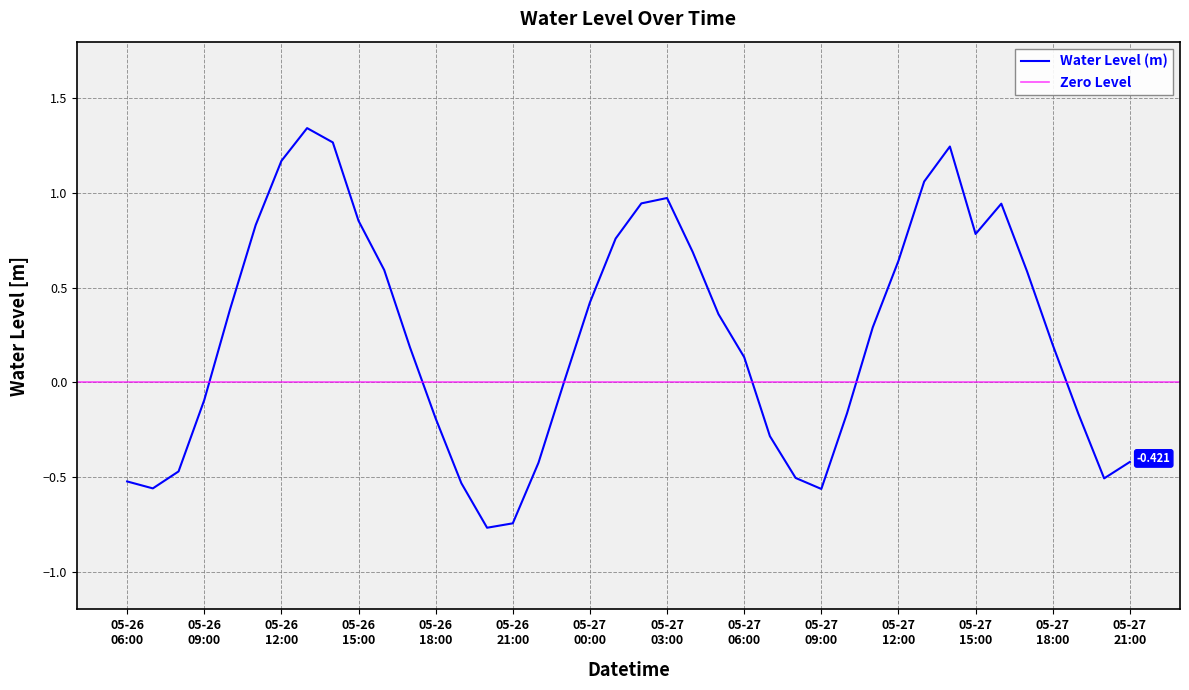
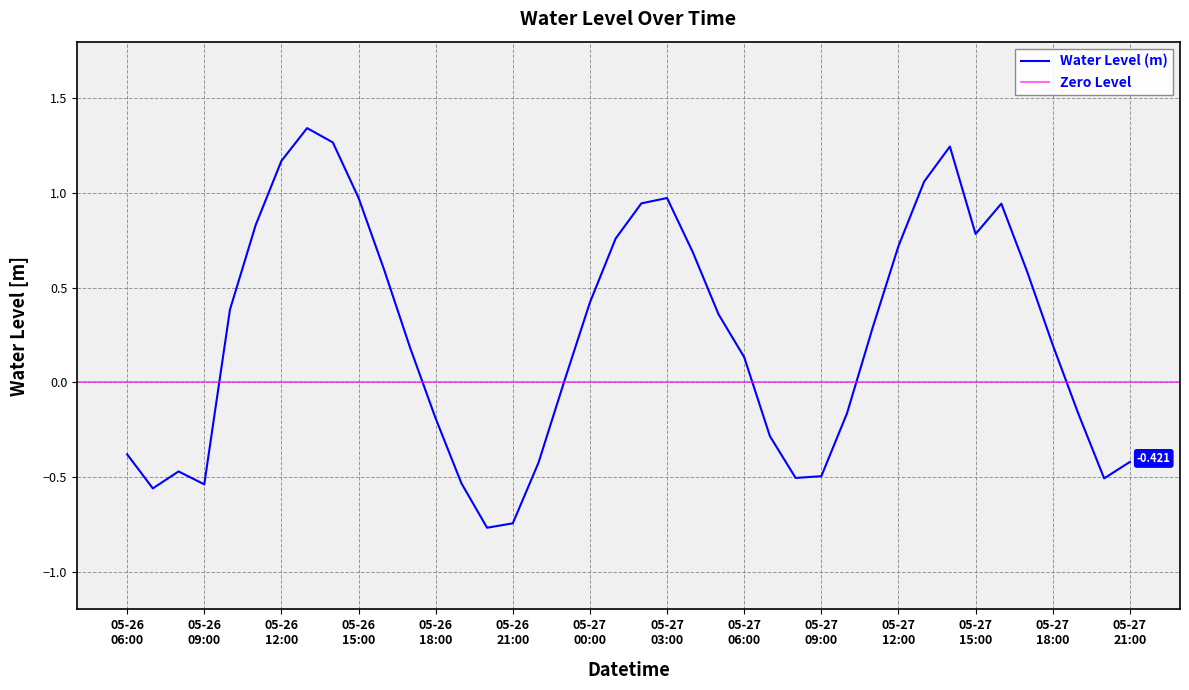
  {
-   "05-26 06:00": -0.52,
-   "05-26 09:00": -0.09,
+   "05-26 06:00": -0.38,
+   "05-26 09:00": -0.54,
    "05-26 12:00": 1.17,
-   "05-26 15:00": 0.85,
+   "05-26 15:00": 0.98,
    "05-26 18:00": -0.19,
    "05-26 21:00": -0.75,
    "05-27 00:00": 0.42,
    "05-27 03:00": 0.97,
    "05-27 06:00": 0.13,
-   "05-27 09:00": -0.56,
-   "05-27 12:00": 0.64,
+   "05-27 09:00": -0.50,
+   "05-27 12:00": 0.72,
    "05-27 15:00": 0.78,
    "05-27 18:00": 0.20
  }
